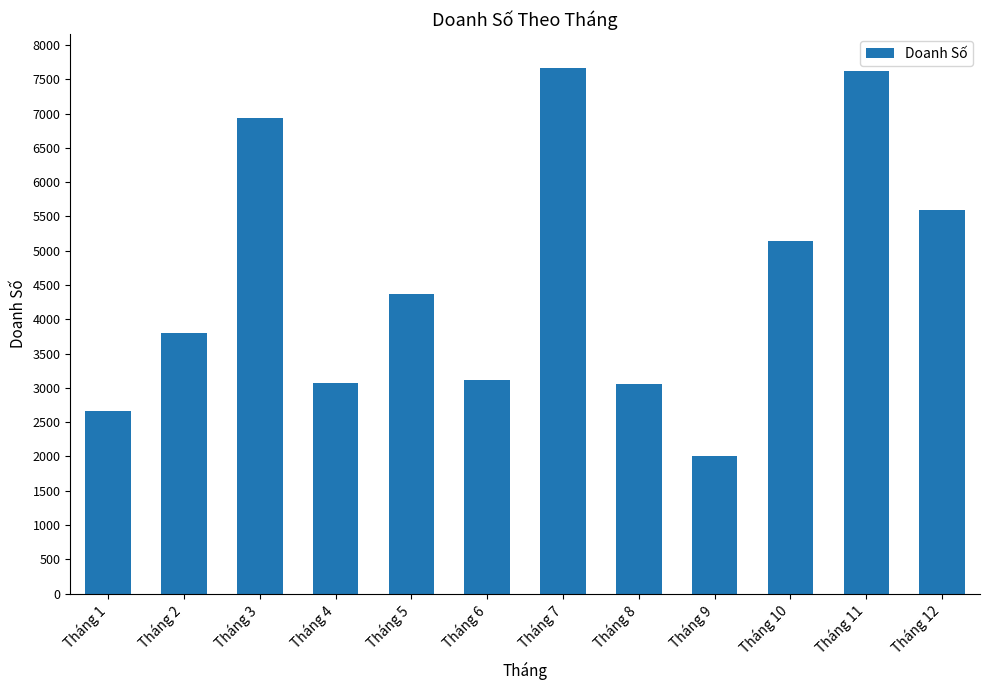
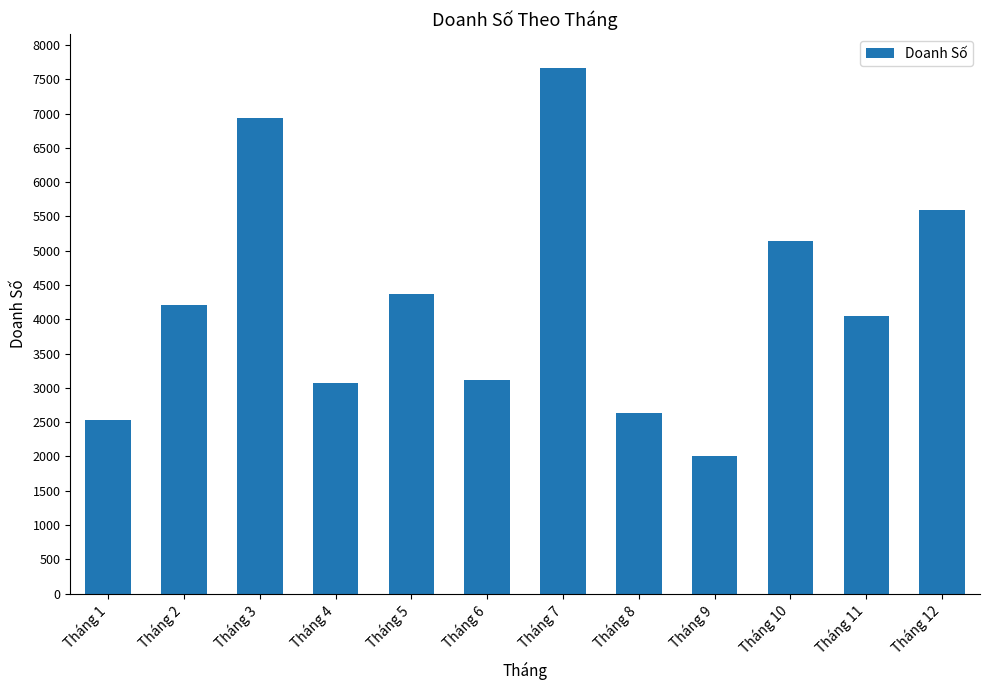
  {
-   "Tháng 1": 2700,
-   "Tháng 2": 3800,
+   "Tháng 1": 2500,
+   "Tháng 2": 4200,
    "Tháng 3": 6900,
    "Tháng 4": 3100,
    "Tháng 5": 4400,
    "Tháng 6": 3100,
    "Tháng 7": 7700,
-   "Tháng 8": 3100,
+   "Tháng 8": 2600,
    "Tháng 9": 2000,
    "Tháng 10": 5100,
-   "Tháng 11": 7600,
+   "Tháng 11": 4000,
    "Tháng 12": 5600
  }
